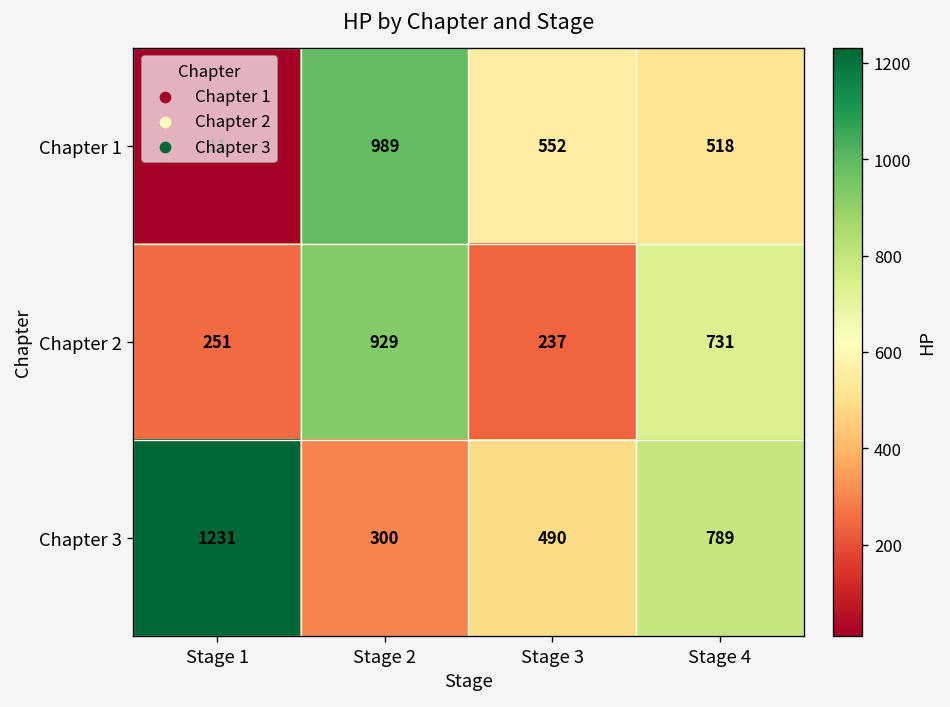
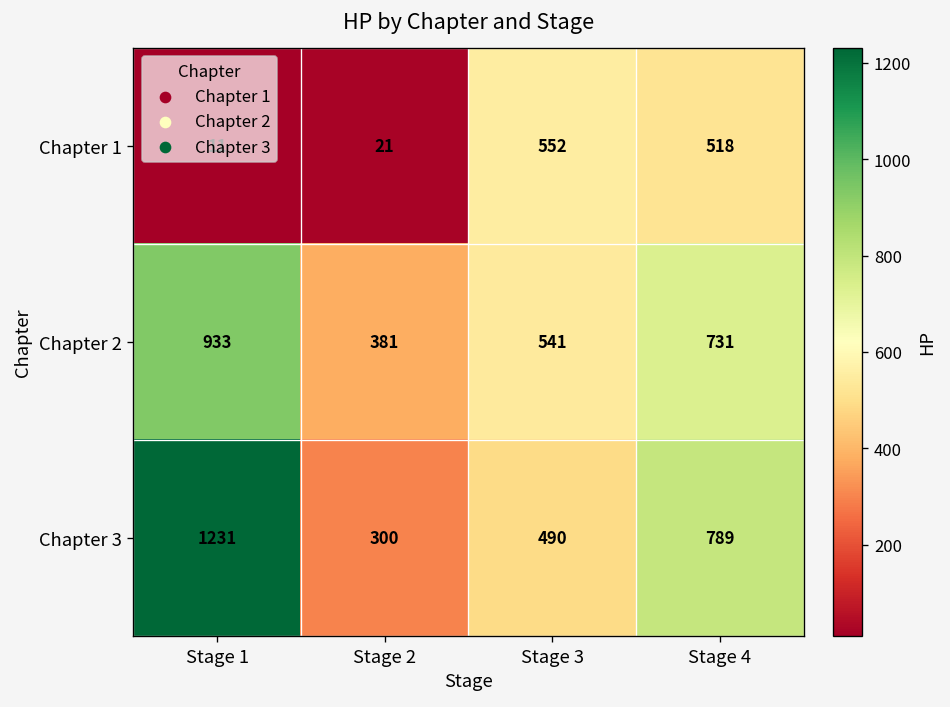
  {
    "Chapter 1": {
-     "Stage 2": 989,
+     "Stage 2": 21,
      "Stage 3": 552,
      "Stage 4": 518
    },
    "Chapter 2": {
-     "Stage 1": 251,
-     "Stage 2": 929,
-     "Stage 3": 237,
+     "Stage 1": 933,
+     "Stage 2": 381,
+     "Stage 3": 541,
      "Stage 4": 731
    },
    "Chapter 3": {
      "Stage 1": 1231,
      "Stage 2": 300,
      "Stage 3": 490,
      "Stage 4": 789
    }
  }
